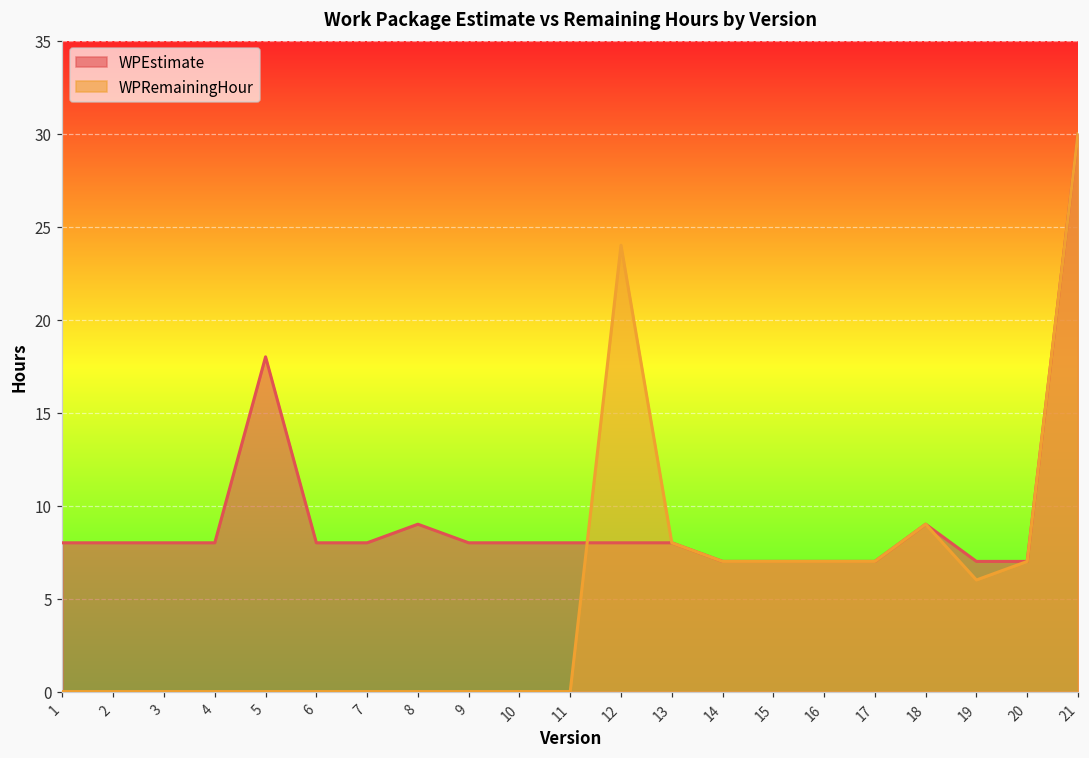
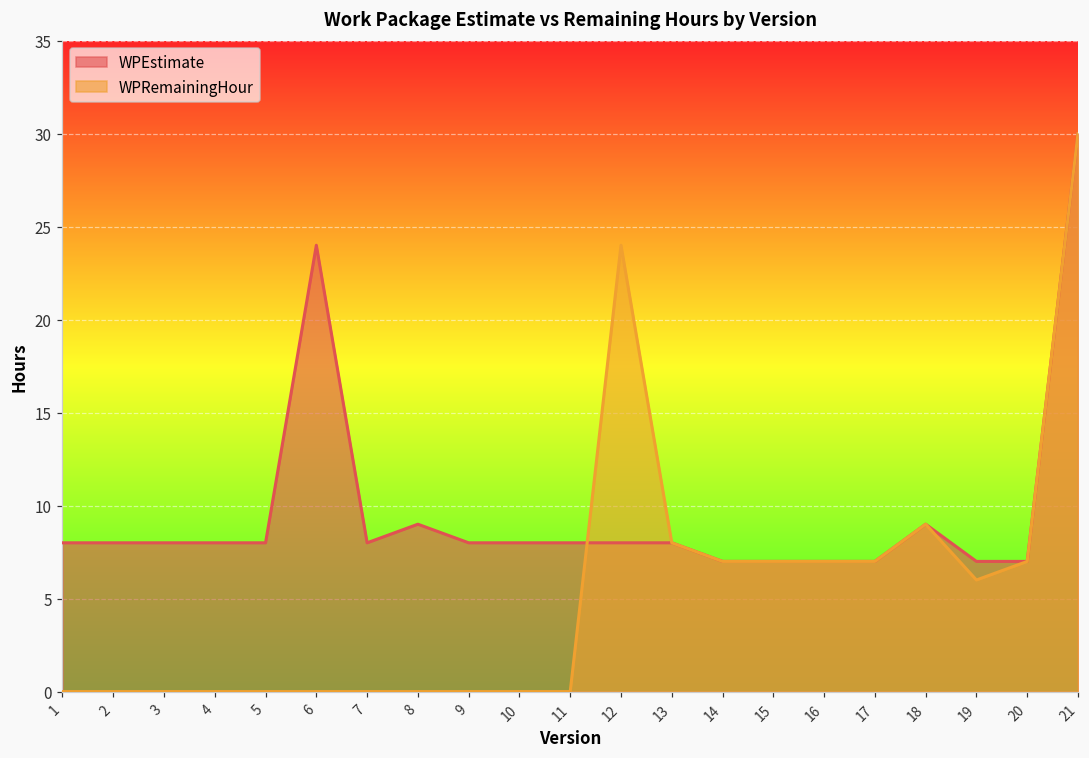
  {
    "WPEstimate": {
      "1": 8,
      "2": 8,
      "3": 8,
      "4": 8,
-     "5": 18,
-     "6": 8,
+     "5": 8,
+     "6": 24,
      "7": 8,
      "8": 9,
      "9": 8,
      "10": 8,
      "11": 8,
      "12": 8,
      "19": 7
    },
    "WPRemainingHour": {
      "1": 0,
      "2": 0,
      "3": 0,
      "4": 0,
      "5": 0,
      "6": 0,
      "7": 0,
      "8": 0,
      "9": 0,
      "10": 0,
      "11": 0,
      "12": 24,
      "19": 6
    }
  }
